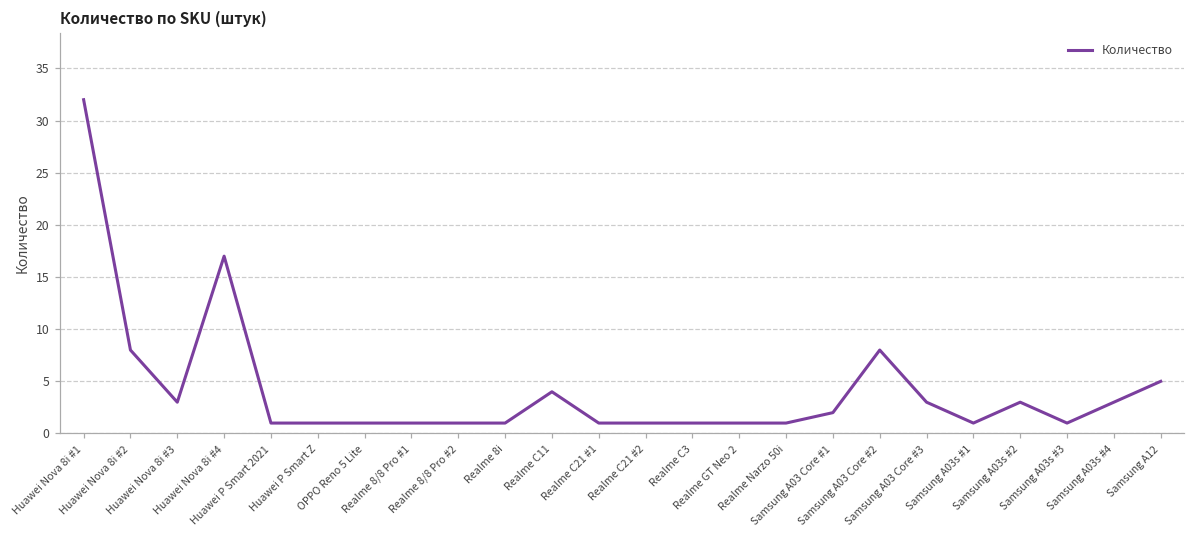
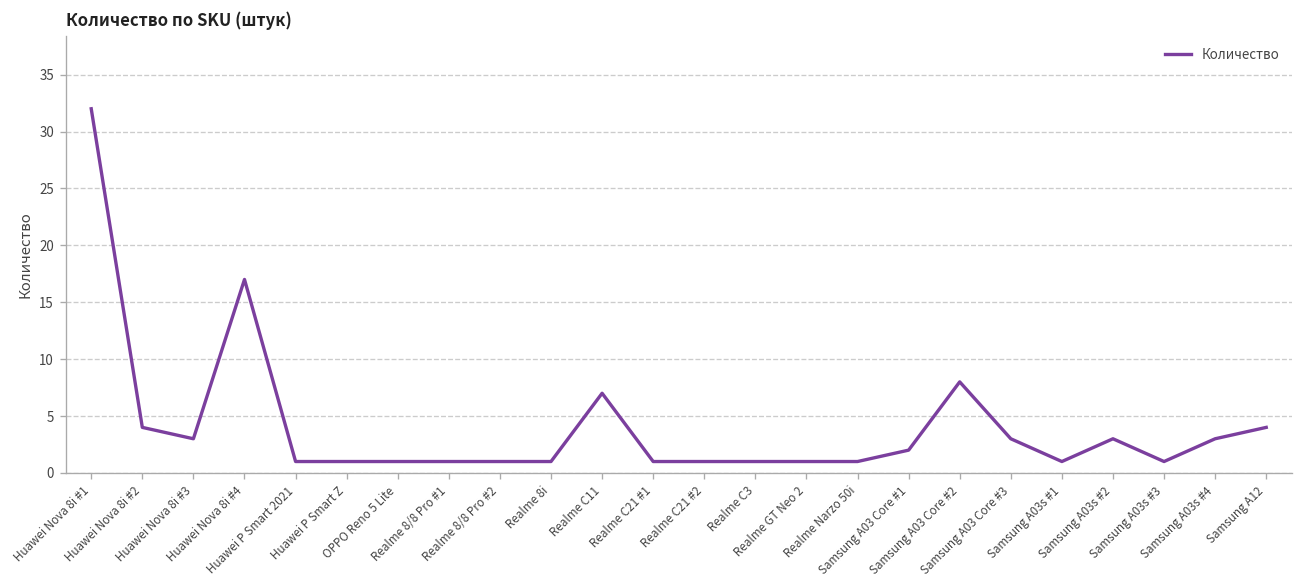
  {
    "Huawei Nova 8i #1": 32,
-   "Huawei Nova 8i #2": 8,
+   "Huawei Nova 8i #2": 4,
    "Huawei Nova 8i #3": 3,
    "Huawei Nova 8i #4": 17,
    "Huawei P Smart 2021": 1,
    "Huawei P Smart Z": 1,
    "OPPO Reno 5 Lite": 1,
    "Realme 8/8 Pro #1": 1,
    "Realme 8/8 Pro #2": 1,
    "Realme 8i": 1,
-   "Realme C11": 4,
+   "Realme C11": 7,
    "Realme C21 #1": 1,
    "Realme C21 #2": 1,
    "Realme C3": 1,
    "Realme GT Neo 2": 1,
    "Realme Narzo 50i": 1,
    "Samsung A03 Core #1": 2,
    "Samsung A03 Core #2": 8,
    "Samsung A03 Core #3": 3,
    "Samsung A03s #1": 1,
    "Samsung A03s #2": 3,
    "Samsung A03s #3": 1,
    "Samsung A03s #4": 3,
-   "Samsung A12": 5
+   "Samsung A12": 4
  }
